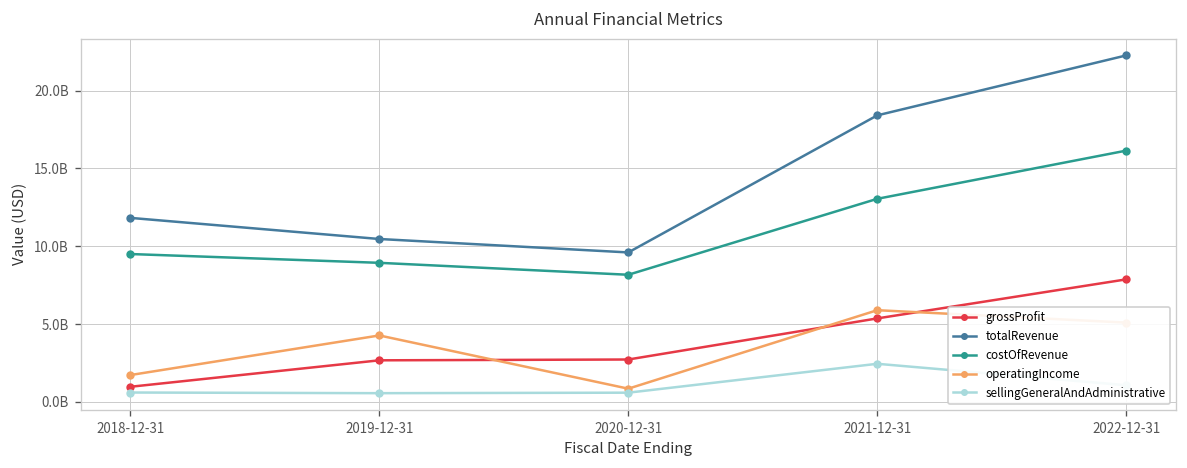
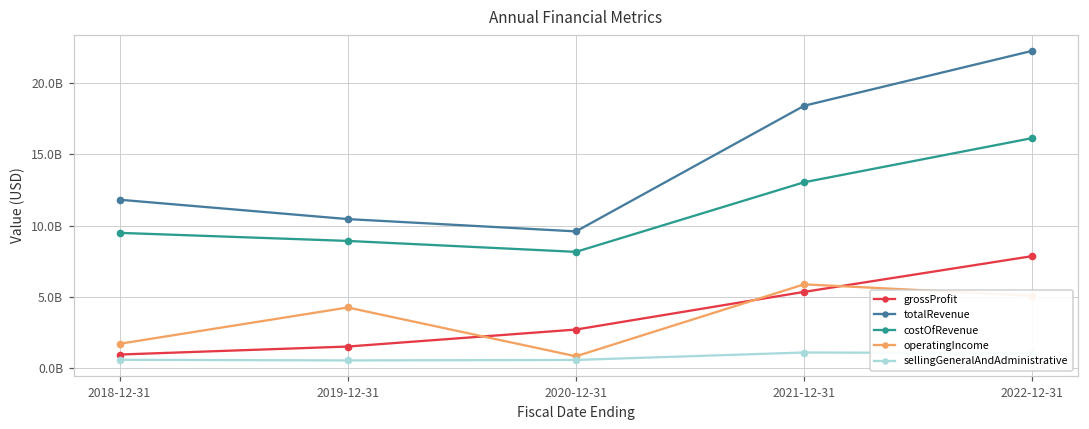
  {
    "grossProfit": {
      "2018-12-31": 1000000000,
-     "2019-12-31": 2700000000,
+     "2019-12-31": 1500000000,
      "2020-12-31": 2700000000,
      "2021-12-31": 5400000000,
      "2022-12-31": 7900000000
    },
    "operatingIncome": {
      "2018-12-31": 1700000000,
      "2019-12-31": 4300000000,
      "2020-12-31": 800000000,
      "2021-12-31": 5900000000
    },
    "sellingGeneralAndAdministrative": {
      "2018-12-31": 600000000,
      "2019-12-31": 600000000,
      "2020-12-31": 600000000,
-     "2021-12-31": 2400000000
+     "2021-12-31": 1100000000
    }
  }
